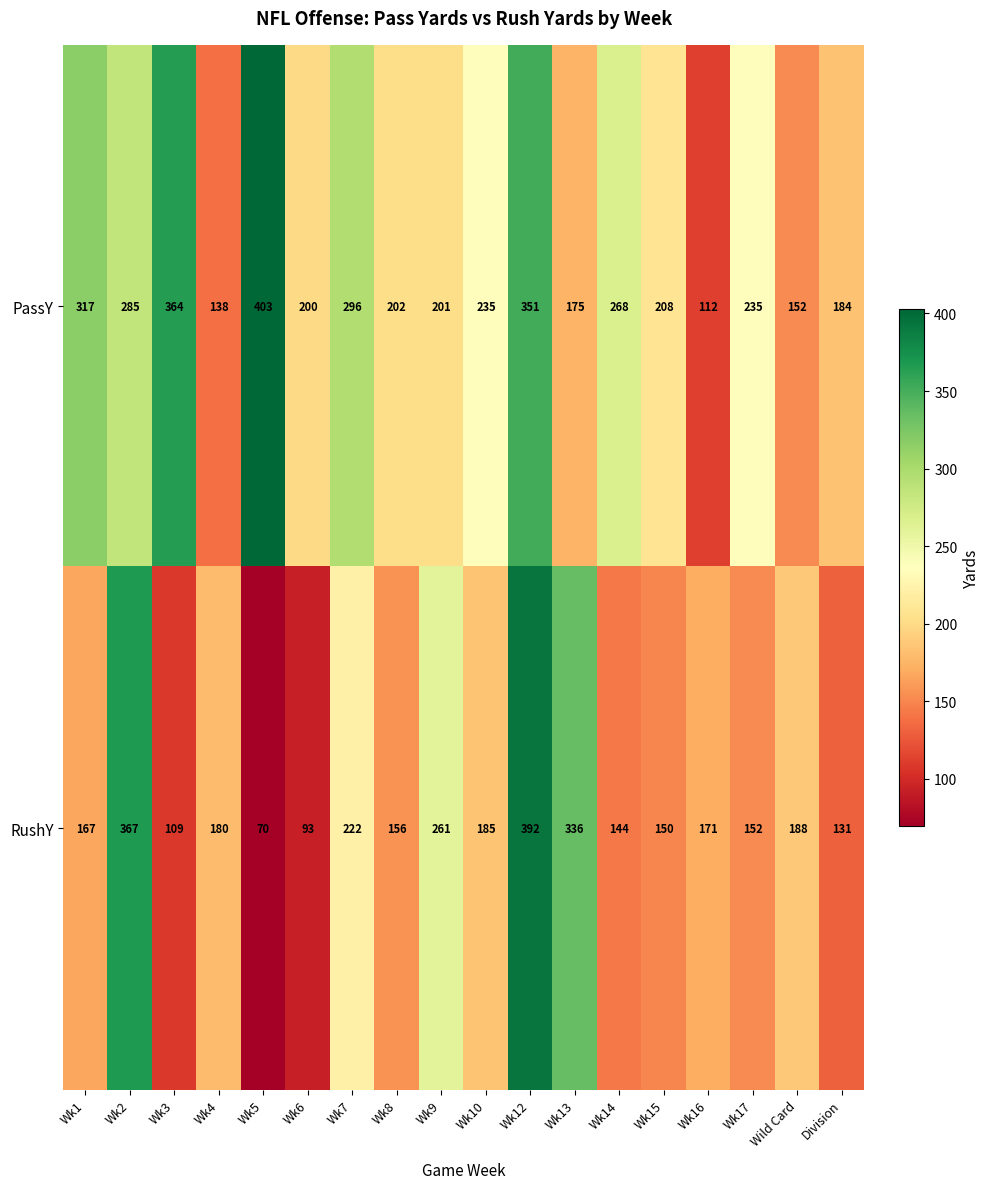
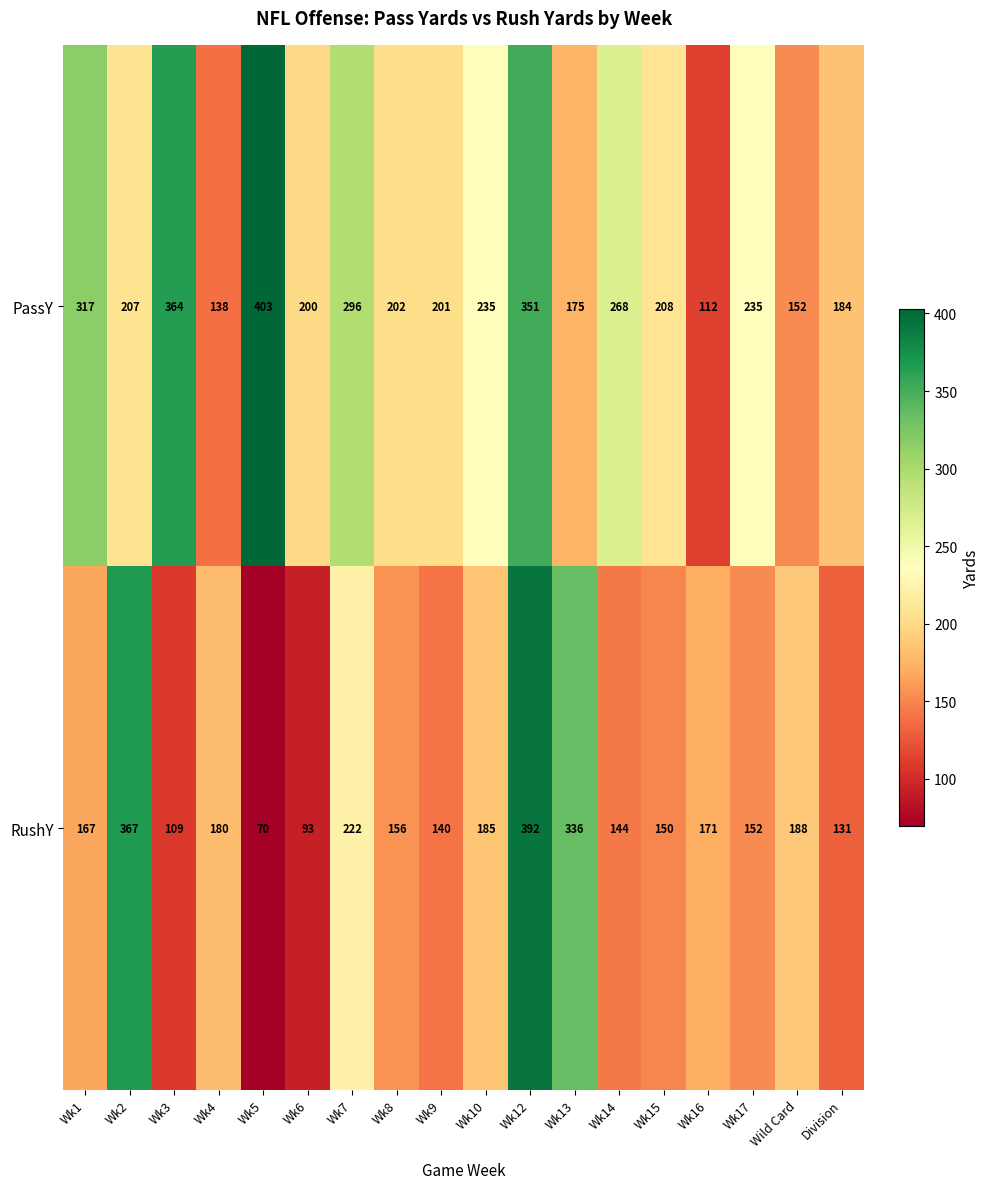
  {
    "PassY": {
      "Wk1": 317,
-     "Wk2": 285,
+     "Wk2": 207,
      "Wk3": 364,
      "Wk4": 138,
      "Wk5": 403,
      "Wk6": 200,
      "Wk7": 296,
      "Wk8": 202,
      "Wk9": 201,
      "Wk10": 235,
      "Wk12": 351,
      "Wk13": 175,
      "Wk14": 268,
      "Wk15": 208,
      "Wk16": 112,
      "Wk17": 235,
      "Wild Card": 152,
      "Division": 184
    },
    "RushY": {
      "Wk1": 167,
      "Wk2": 367,
      "Wk3": 109,
      "Wk4": 180,
      "Wk5": 70,
      "Wk6": 93,
      "Wk7": 222,
      "Wk8": 156,
-     "Wk9": 261,
+     "Wk9": 140,
      "Wk10": 185,
      "Wk12": 392,
      "Wk13": 336,
      "Wk14": 144,
      "Wk15": 150,
      "Wk16": 171,
      "Wk17": 152,
      "Wild Card": 188,
      "Division": 131
    }
  }
